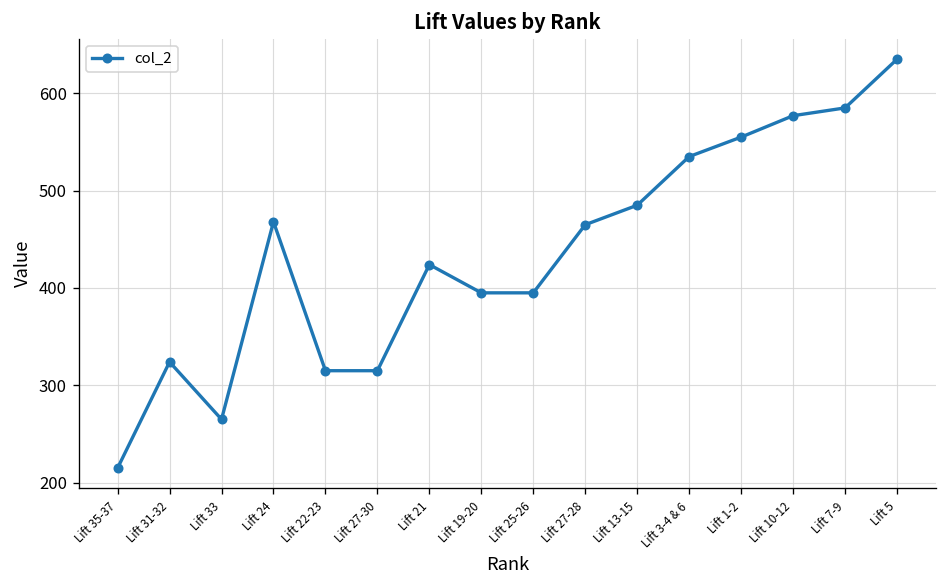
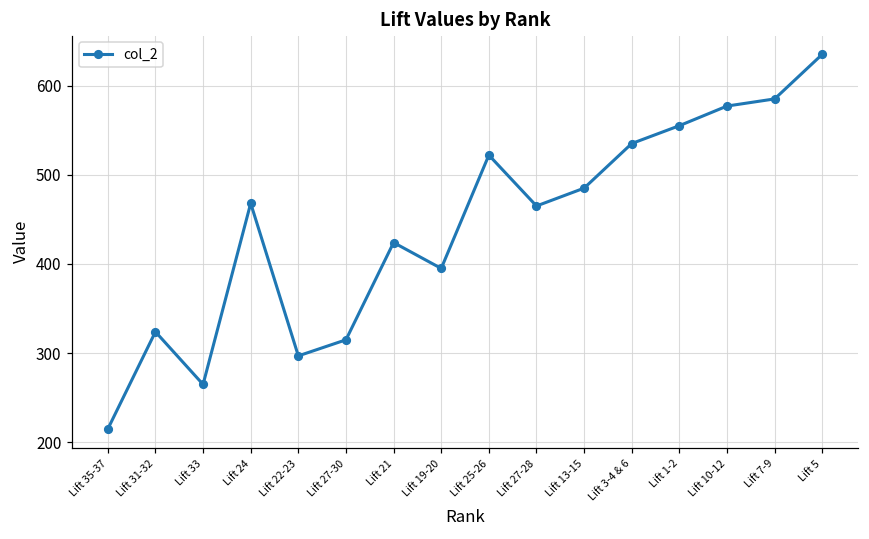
  {
    "Lift 35-37": 220,
    "Lift 31-32": 320,
    "Lift 33": 270,
    "Lift 24": 470,
-   "Lift 22-23": 320,
+   "Lift 22-23": 300,
    "Lift 27-30": 320,
    "Lift 21": 420,
    "Lift 19-20": 400,
-   "Lift 25-26": 400,
+   "Lift 25-26": 520,
    "Lift 27-28": 470,
    "Lift 13-15": 490,
    "Lift 3-4 & 6": 540,
    "Lift 1-2": 560,
    "Lift 10-12": 580,
    "Lift 7-9": 590,
    "Lift 5": 640
  }
